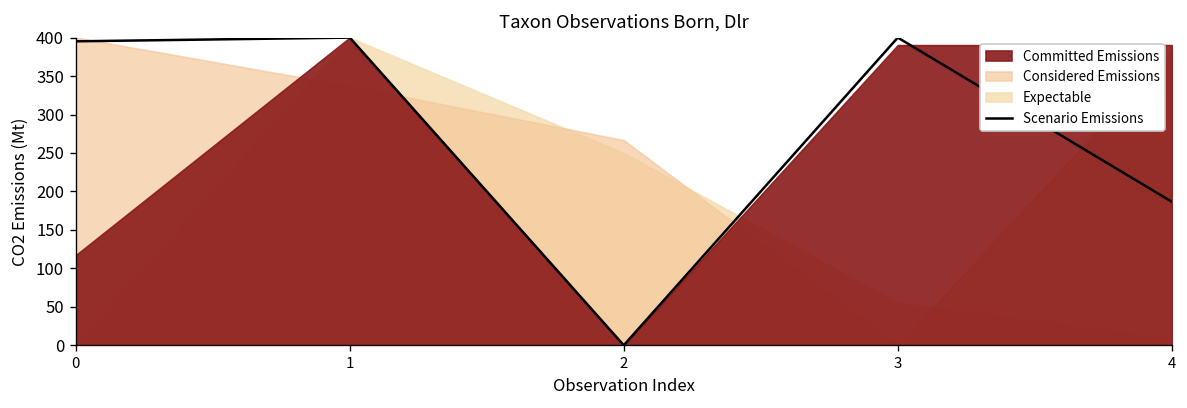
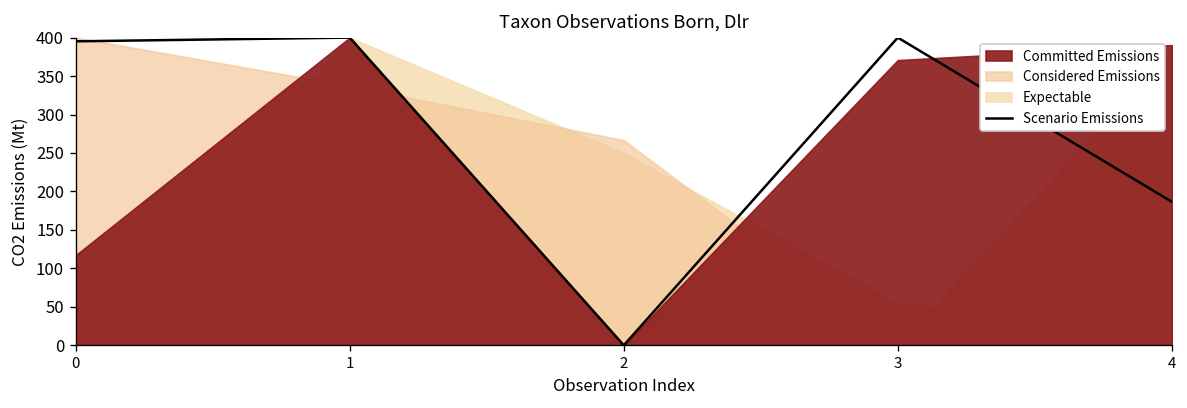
  {
    "Scenario Emissions": {
      "0": 400,
      "3": 400,
      "4": 190
    },
    "Committed Emissions": {
      "0": 120,
-     "3": 390,
+     "3": 370,
      "4": 390
    }
  }
